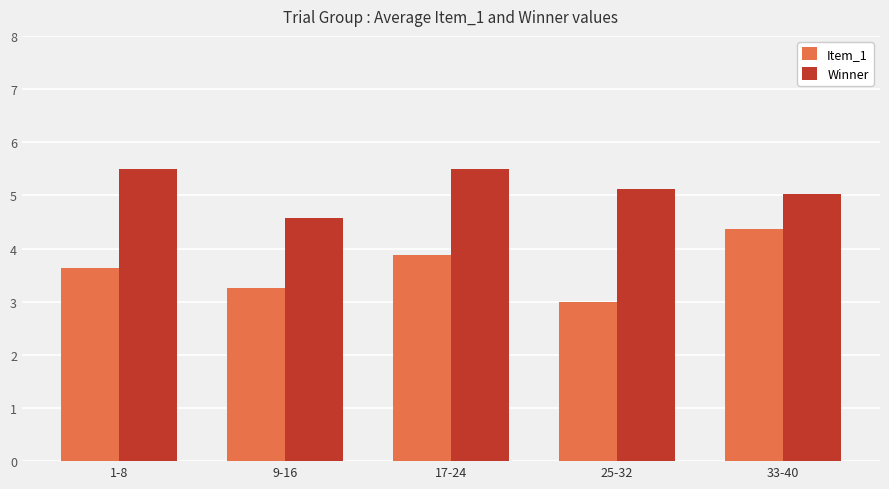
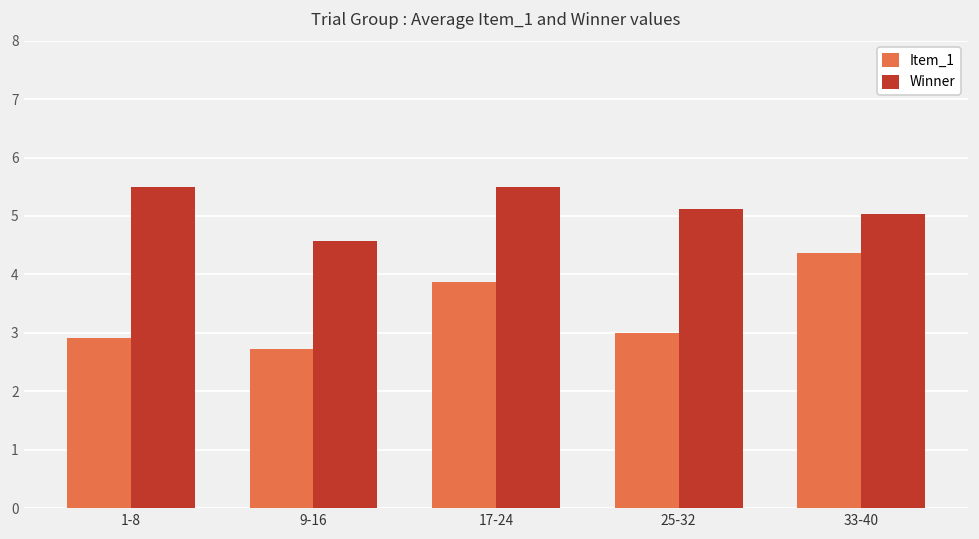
  {
    "Item_1": {
-     "1-8": 3.6,
-     "9-16": 3.3,
+     "1-8": 2.9,
+     "9-16": 2.7,
      "17-24": 3.9,
      "25-32": 3.0,
      "33-40": 4.4
    },
    "Winner": {
      "1-8": 5.5,
      "9-16": 4.6,
      "17-24": 5.5,
      "25-32": 5.1,
      "33-40": 5.0
    }
  }
